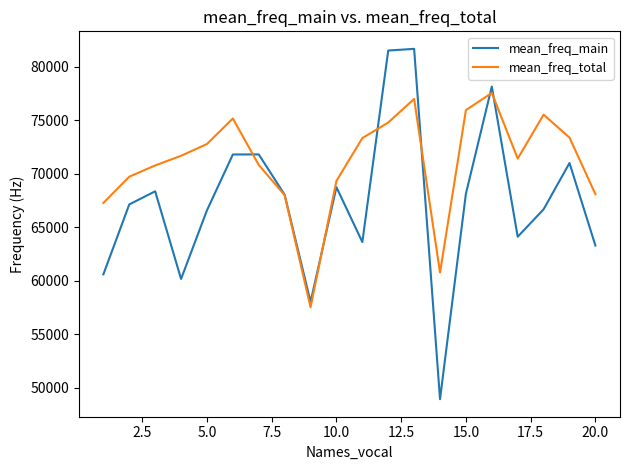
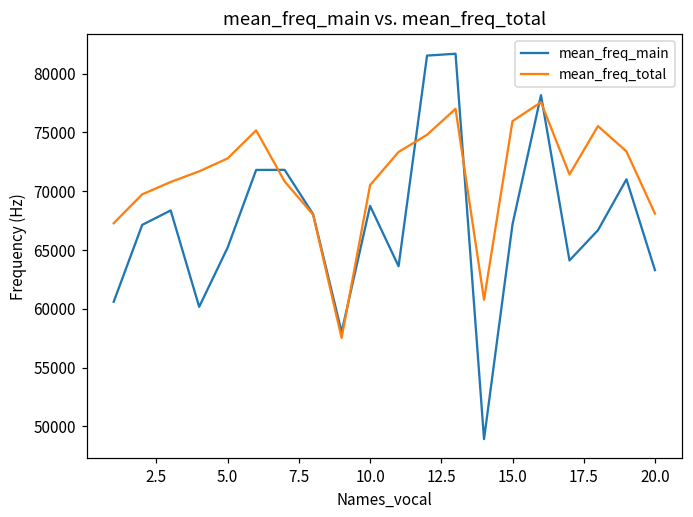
  {
    "mean_freq_main": {
-     "5.0": 66600,
+     "5.0": 65200,
      "10.0": 68800,
-     "15.0": 68200,
+     "15.0": 67200,
      "20.0": 63300
    },
    "mean_freq_total": {
      "5.0": 72800,
-     "10.0": 69300,
+     "10.0": 70500,
      "15.0": 76000,
      "20.0": 68100
    }
  }
